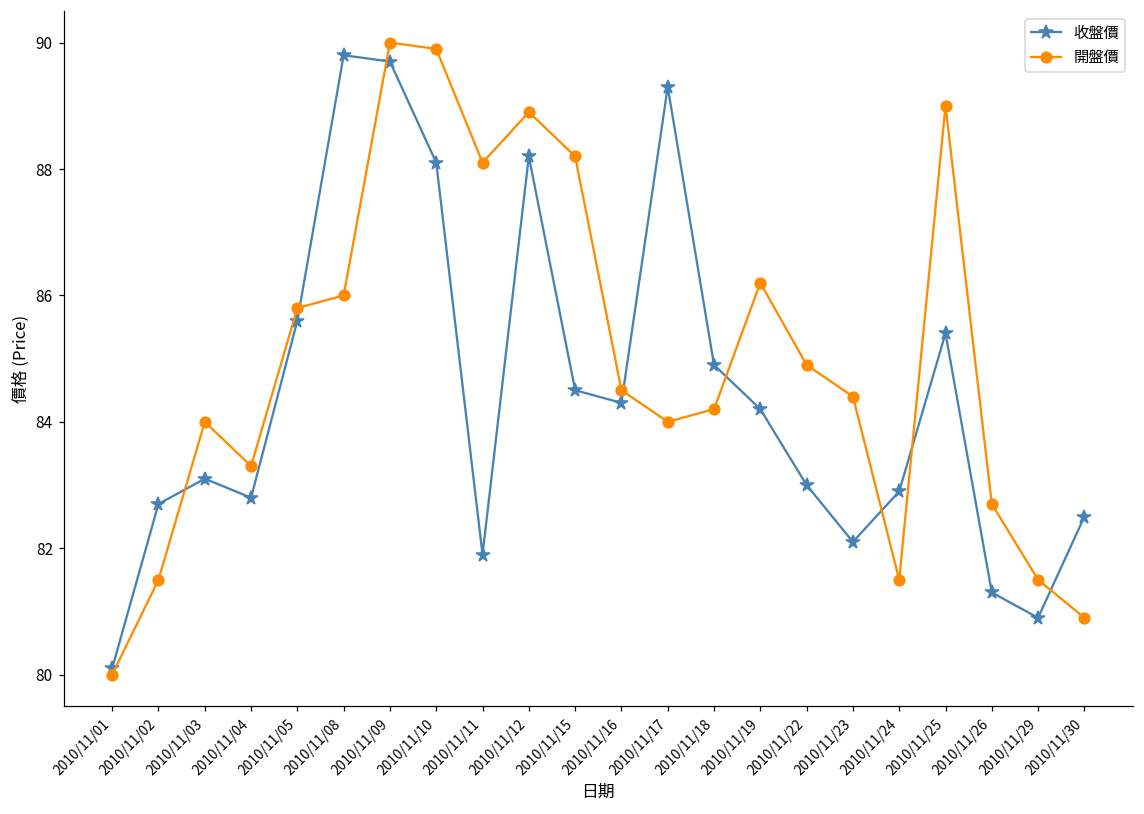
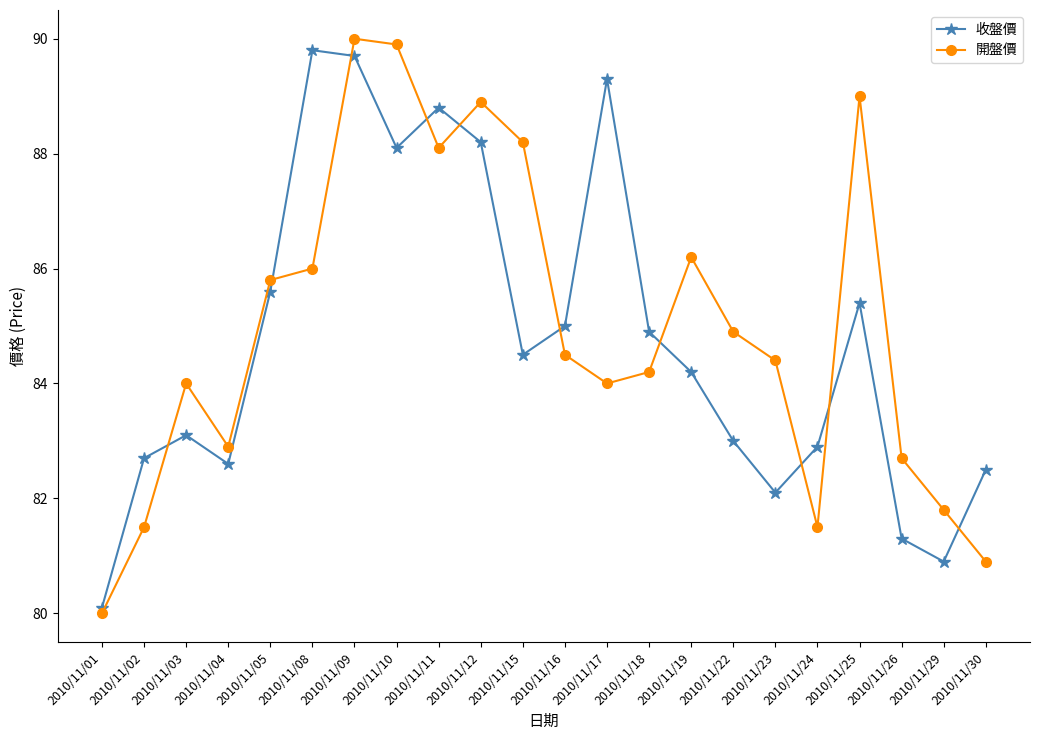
  {
    "收盤價": {
      "2010/11/01": 80.1,
      "2010/11/02": 82.7,
      "2010/11/03": 83.1,
-     "2010/11/04": 82.8,
+     "2010/11/04": 82.6,
      "2010/11/05": 85.6,
      "2010/11/08": 89.8,
      "2010/11/09": 89.7,
      "2010/11/10": 88.1,
-     "2010/11/11": 81.9,
+     "2010/11/11": 88.8,
      "2010/11/12": 88.2,
      "2010/11/15": 84.5,
-     "2010/11/16": 84.3,
+     "2010/11/16": 85.0,
      "2010/11/17": 89.3,
      "2010/11/18": 84.9,
      "2010/11/19": 84.2,
      "2010/11/22": 83.0,
      "2010/11/23": 82.1,
      "2010/11/24": 82.9,
      "2010/11/25": 85.4,
      "2010/11/26": 81.3,
      "2010/11/29": 80.9,
      "2010/11/30": 82.5
    },
    "開盤價": {
      "2010/11/01": 80.0,
      "2010/11/02": 81.5,
      "2010/11/03": 84.0,
-     "2010/11/04": 83.3,
+     "2010/11/04": 82.9,
      "2010/11/05": 85.8,
      "2010/11/08": 86.0,
      "2010/11/09": 90.0,
      "2010/11/10": 89.9,
      "2010/11/11": 88.1,
      "2010/11/12": 88.9,
      "2010/11/15": 88.2,
      "2010/11/16": 84.5,
      "2010/11/17": 84.0,
      "2010/11/18": 84.2,
      "2010/11/19": 86.2,
      "2010/11/22": 84.9,
      "2010/11/23": 84.4,
      "2010/11/24": 81.5,
      "2010/11/25": 89.0,
      "2010/11/26": 82.7,
-     "2010/11/29": 81.5,
+     "2010/11/29": 81.8,
      "2010/11/30": 80.9
    }
  }
